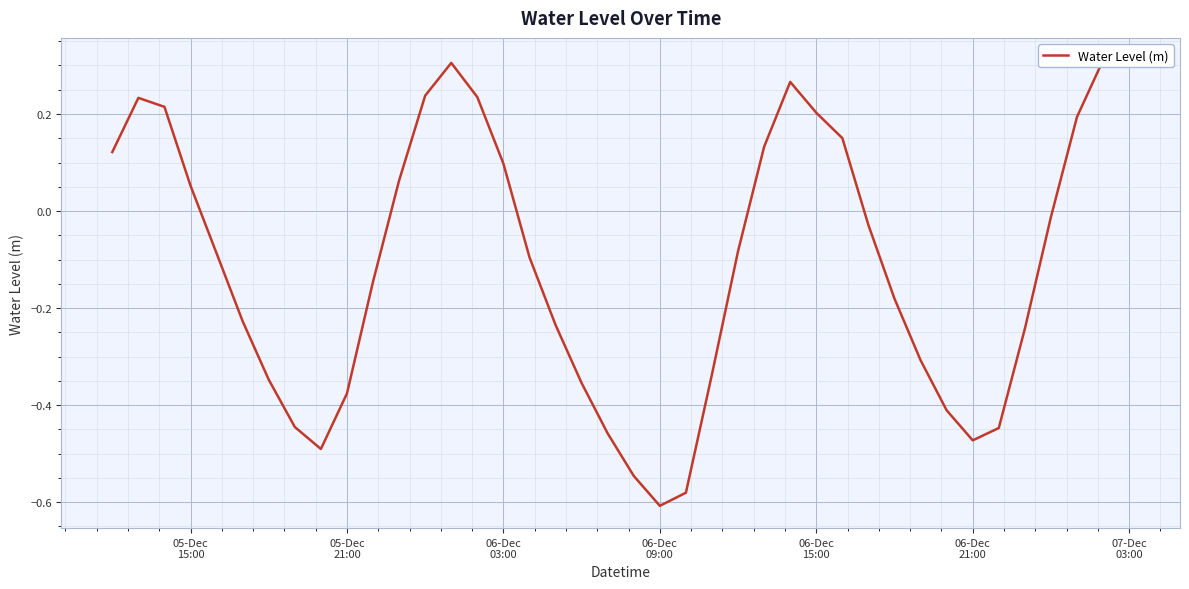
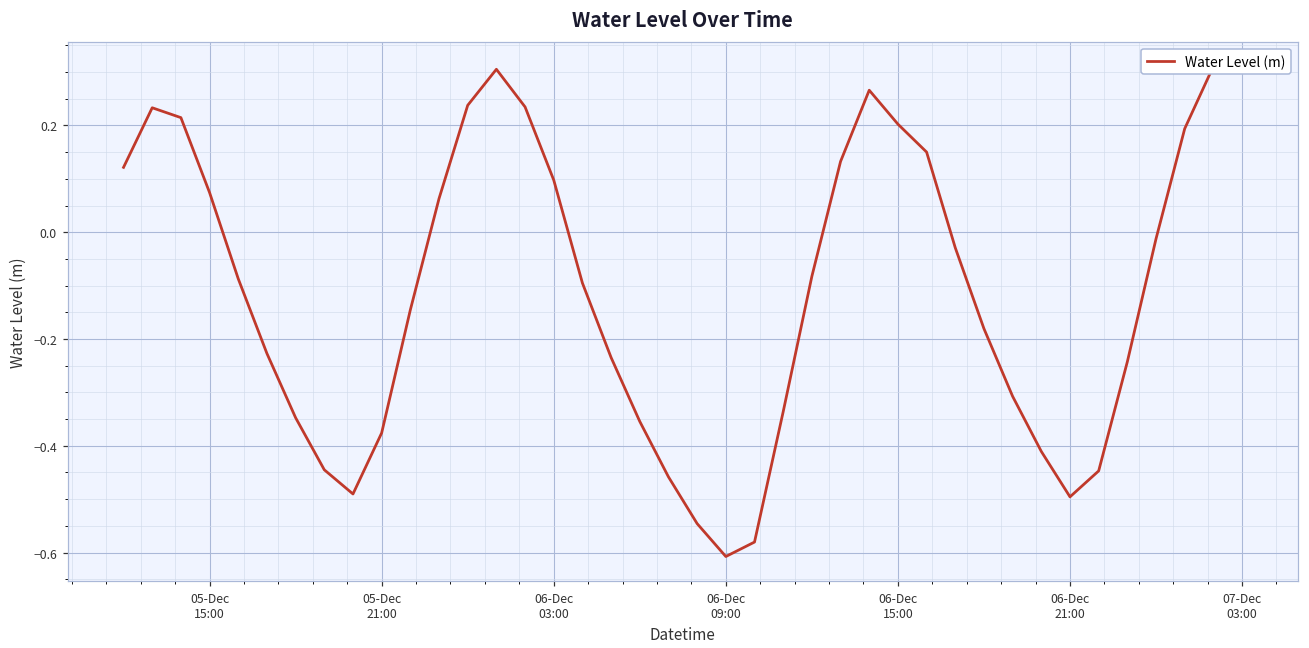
  {
-   "05-Dec 15:00": 0.05,
+   "05-Dec 15:00": 0.07,
    "05-Dec 21:00": -0.38,
    "06-Dec 03:00": 0.10,
    "06-Dec 09:00": -0.61,
    "06-Dec 15:00": 0.20,
-   "06-Dec 21:00": -0.47
+   "06-Dec 21:00": -0.50
  }
